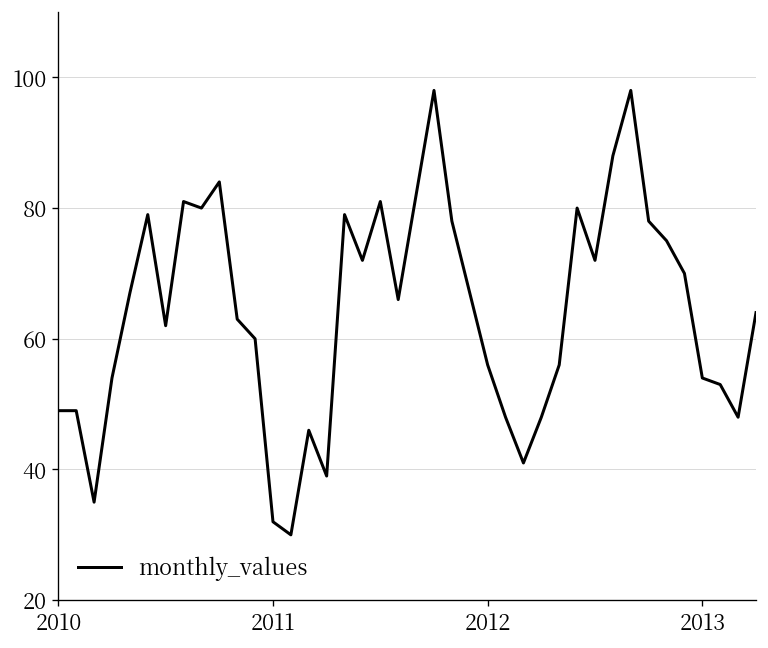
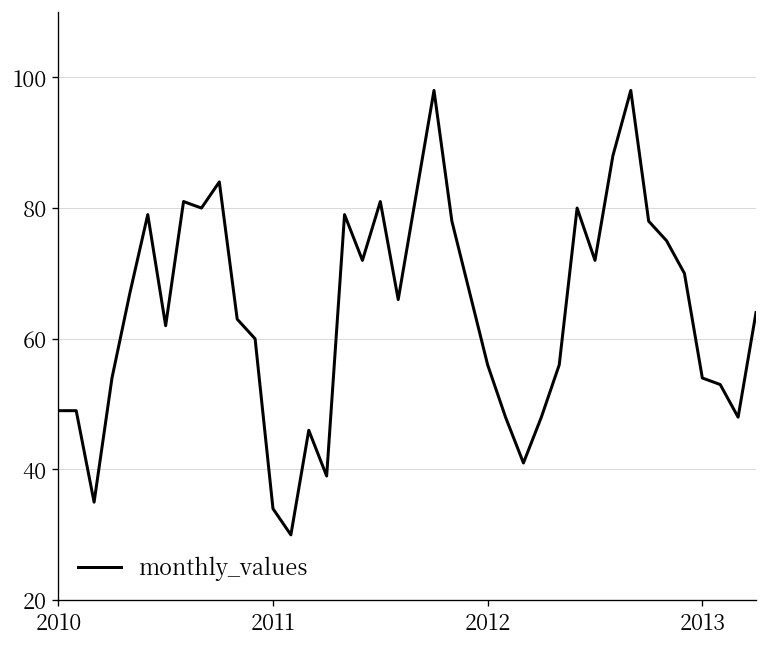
  {
    "2010": 49,
-   "2011": 32,
+   "2011": 34,
    "2012": 56,
    "2013": 54
  }
